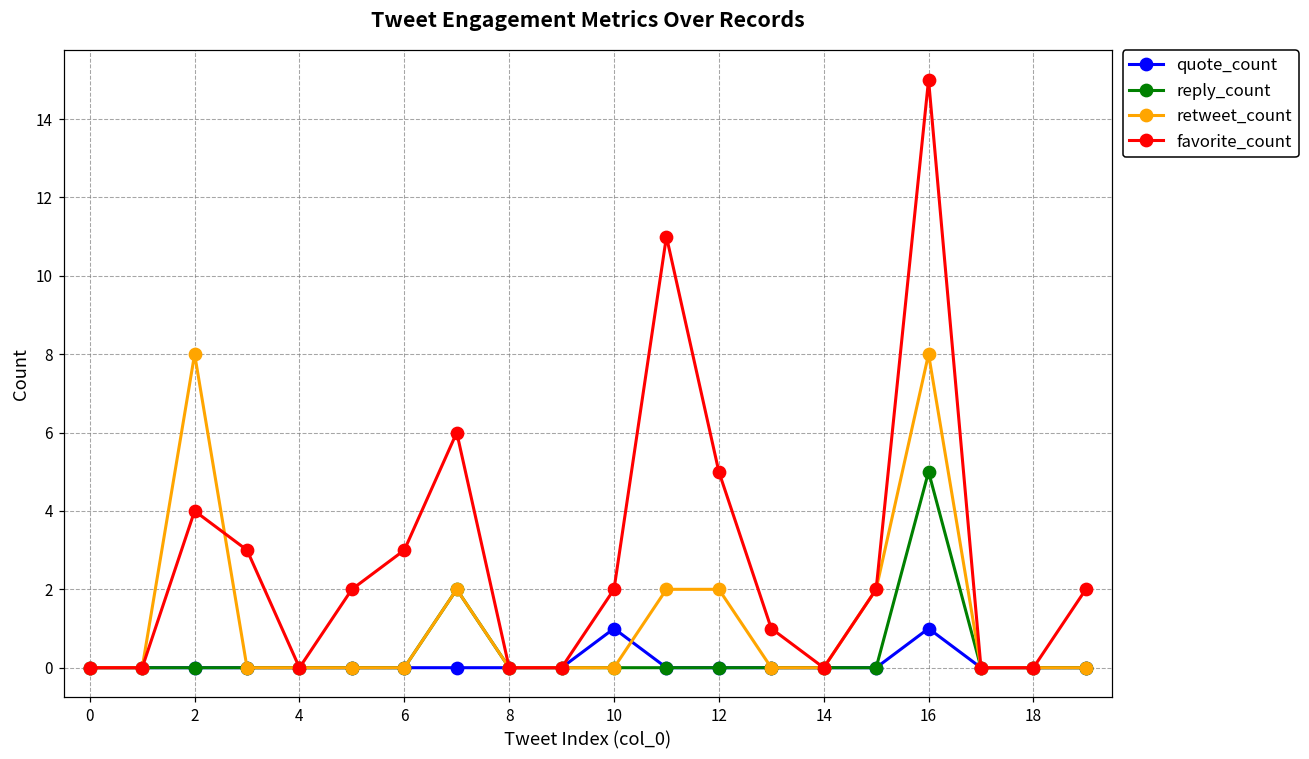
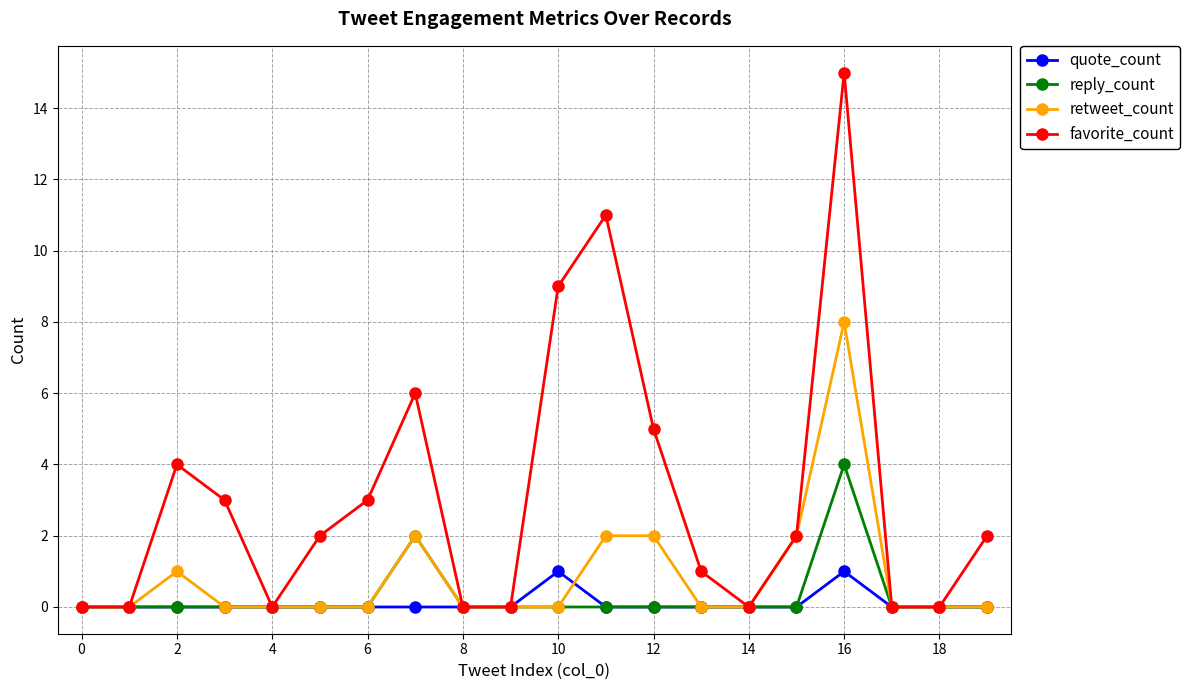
  {
    "quote_count": {
      "10": 1,
      "16": 1
    },
    "reply_count": {
-     "16": 5
+     "16": 4
    },
    "retweet_count": {
-     "2": 8,
+     "2": 1,
      "12": 2,
      "16": 8
    },
    "favorite_count": {
      "2": 4,
      "6": 3,
-     "10": 2,
+     "10": 9,
      "12": 5,
      "16": 15
    }
  }
